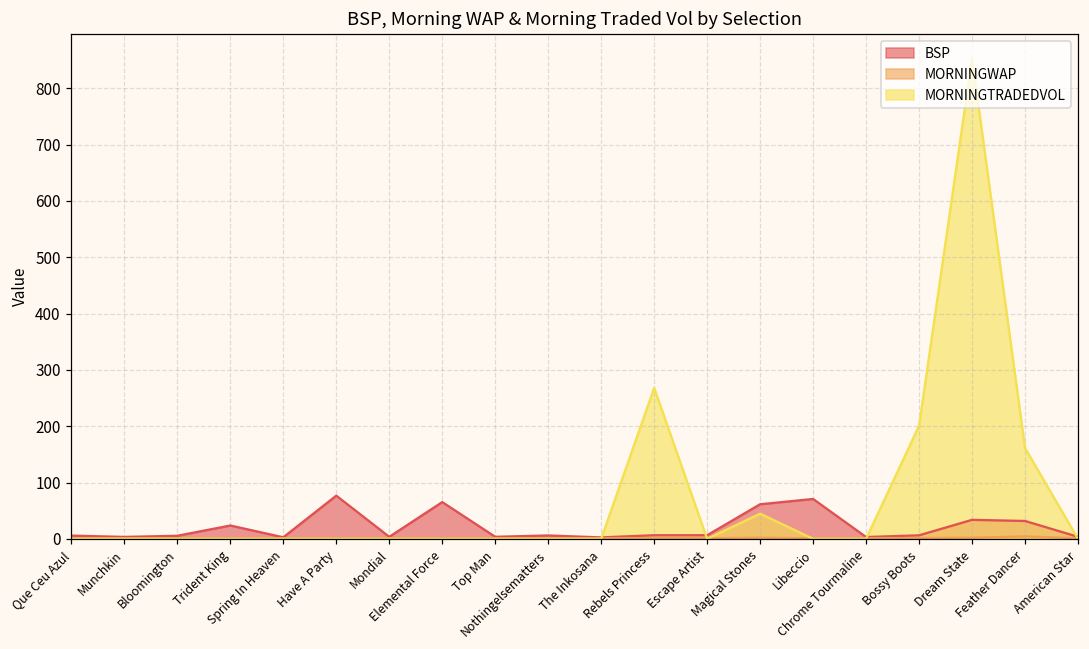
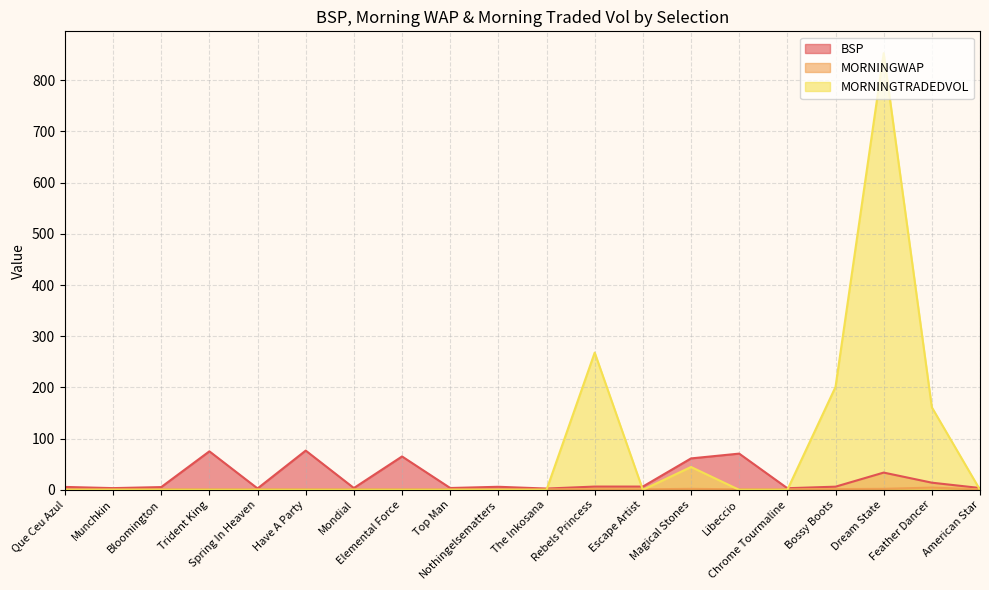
  {
    "BSP": {
-     "Trident King": 20,
+     "Trident King": 80,
      "Have A Party": 80,
      "Elemental Force": 70,
      "Rebels Princess": 10,
      "Escape Artist": 10,
      "Magical Stones": 60,
      "Libeccio": 70,
      "Dream State": 30,
-     "Feather Dancer": 30
+     "Feather Dancer": 10
    }
  }
